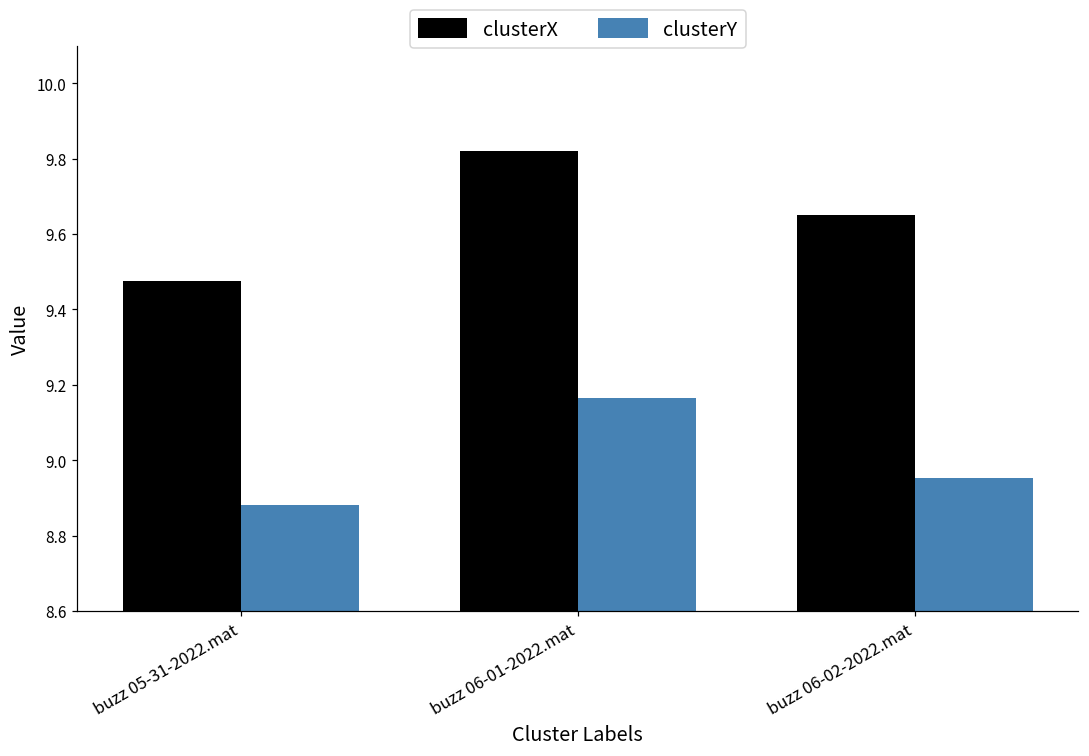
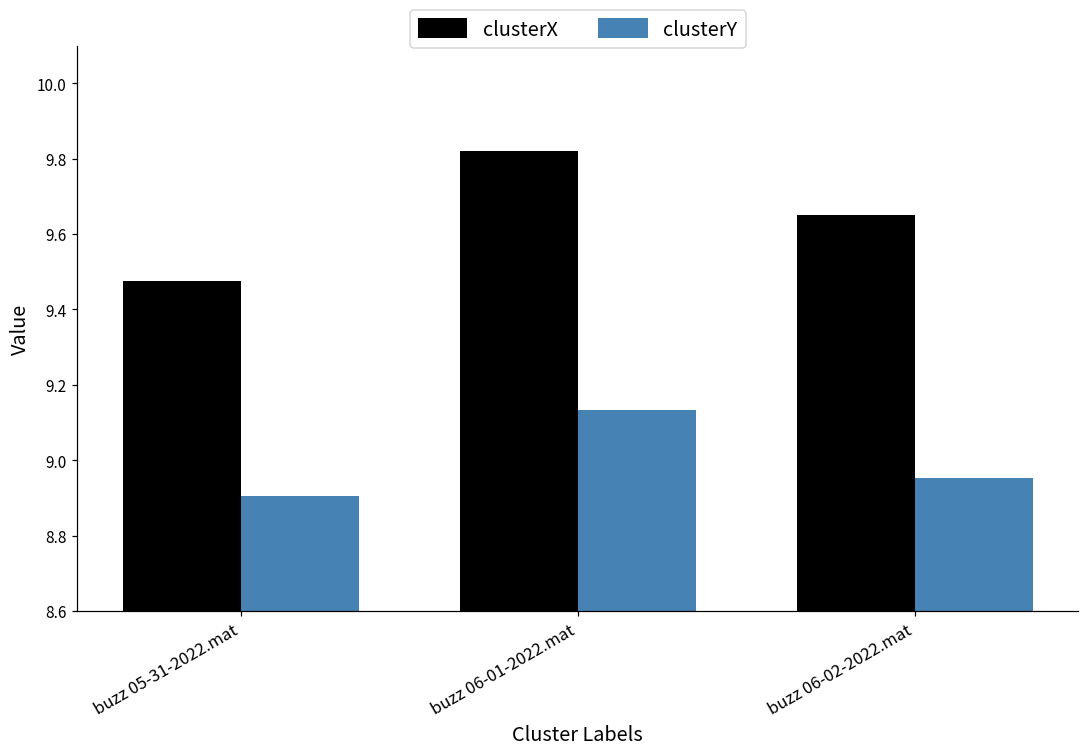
  {
    "clusterX": {
      "buzz 05-31-2022.mat": 9.48,
      "buzz 06-01-2022.mat": 9.82,
      "buzz 06-02-2022.mat": 9.65
    },
    "clusterY": {
-     "buzz 05-31-2022.mat": 8.88,
-     "buzz 06-01-2022.mat": 9.16,
+     "buzz 05-31-2022.mat": 8.91,
+     "buzz 06-01-2022.mat": 9.13,
      "buzz 06-02-2022.mat": 8.95
    }
  }
